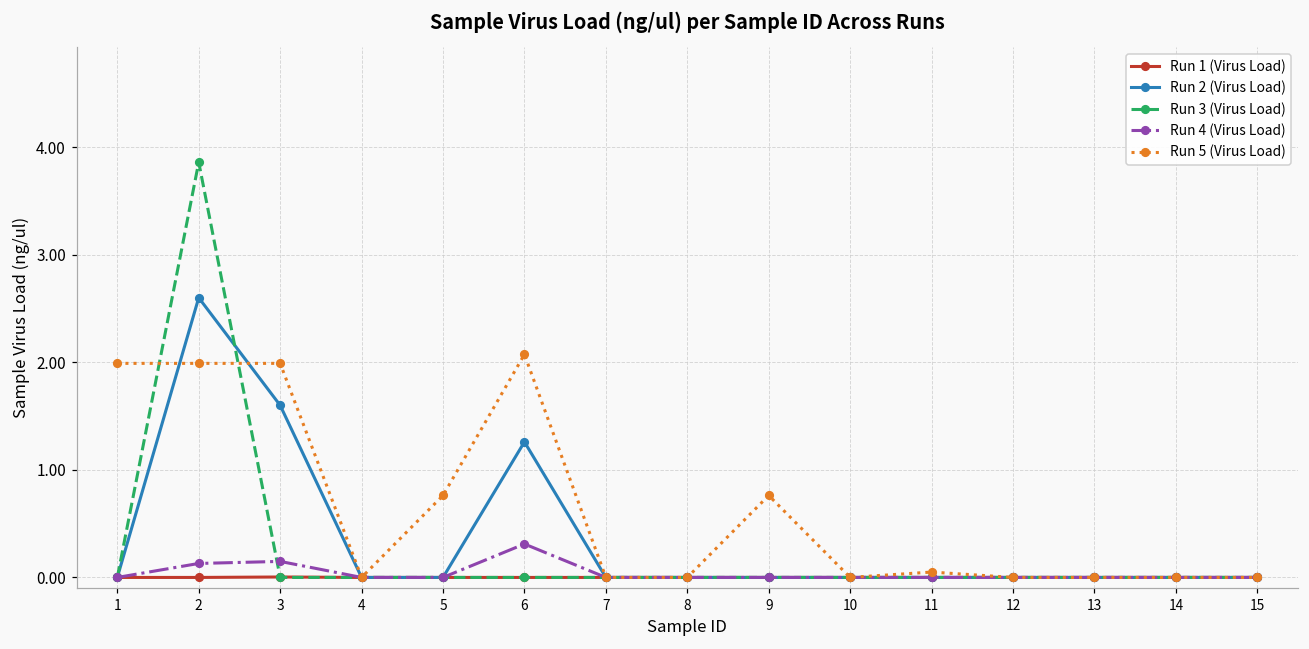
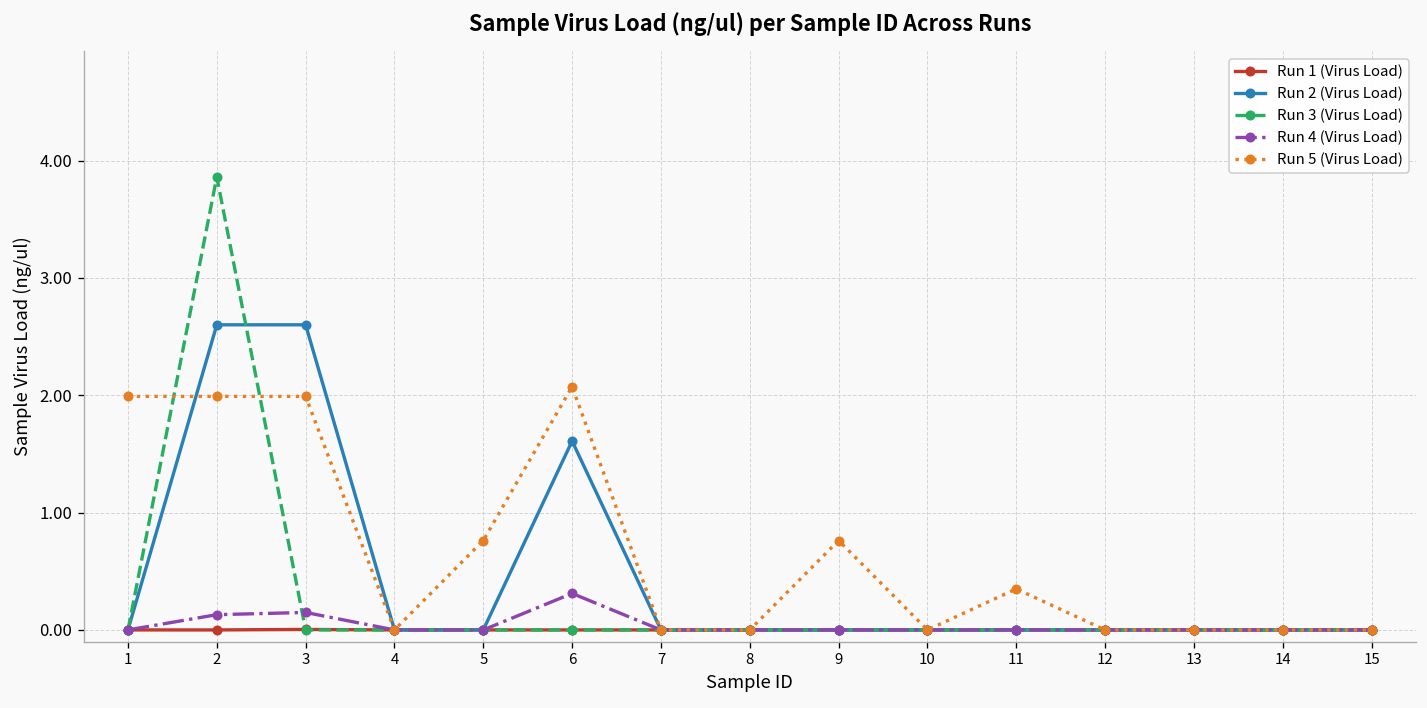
  {
    "Run 1 (Virus Load)": {
      "2": 0.0
    },
    "Run 2 (Virus Load)": {
      "2": 2.6,
-     "3": 1.6,
-     "6": 1.3
+     "3": 2.6,
+     "6": 1.6
    },
    "Run 3 (Virus Load)": {
      "2": 3.9
    },
    "Run 4 (Virus Load)": {
      "2": 0.1,
      "3": 0.1,
      "6": 0.3
    },
    "Run 5 (Virus Load)": {
      "1": 2.0,
      "2": 2.0,
      "3": 2.0,
      "5": 0.8,
      "6": 2.1,
      "9": 0.8,
-     "11": 0.1
+     "11": 0.4
    }
  }
